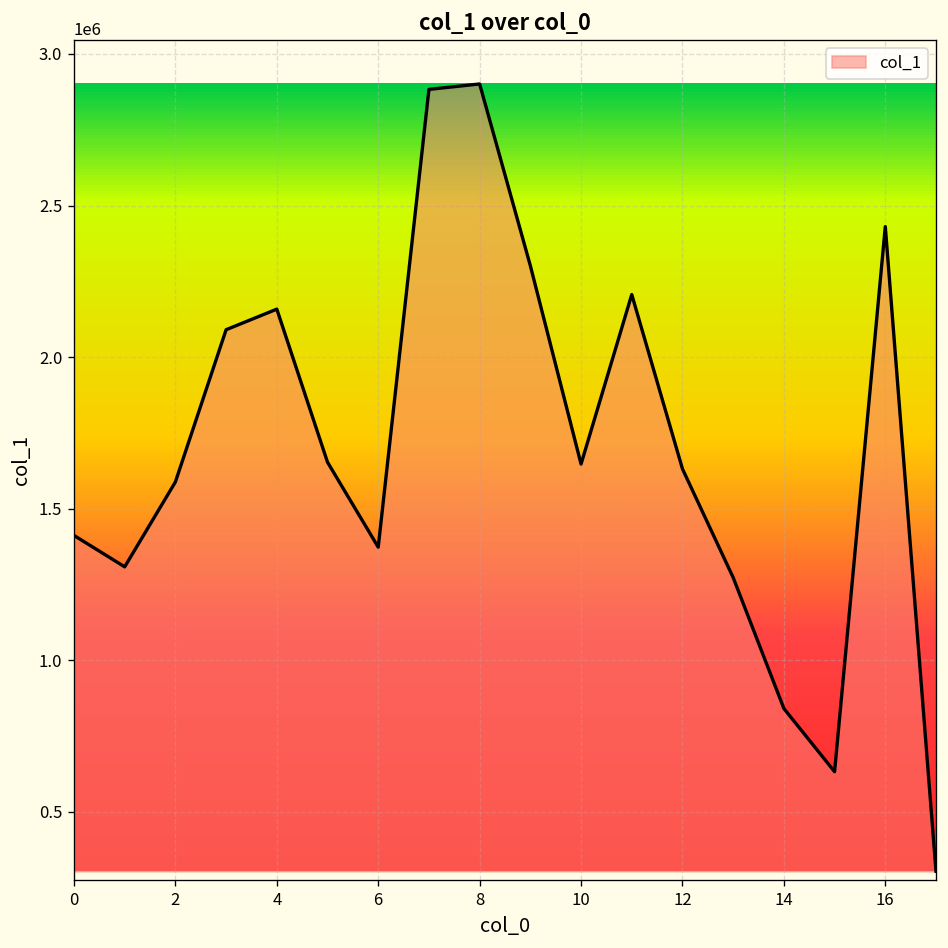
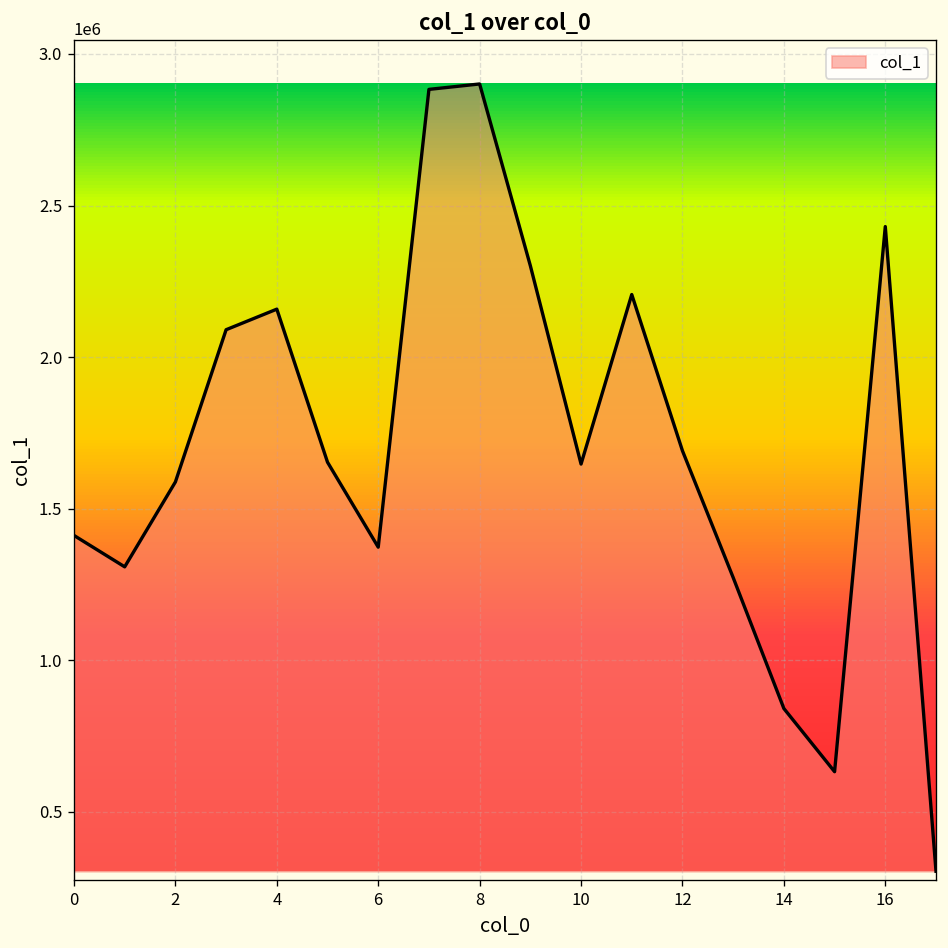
  {
    "0": 1410000,
    "2": 1590000,
    "4": 2160000,
    "6": 1370000,
    "8": 2900000,
    "10": 1650000,
-   "12": 1630000,
+   "12": 1690000,
    "14": 840000,
    "16": 2430000
  }
